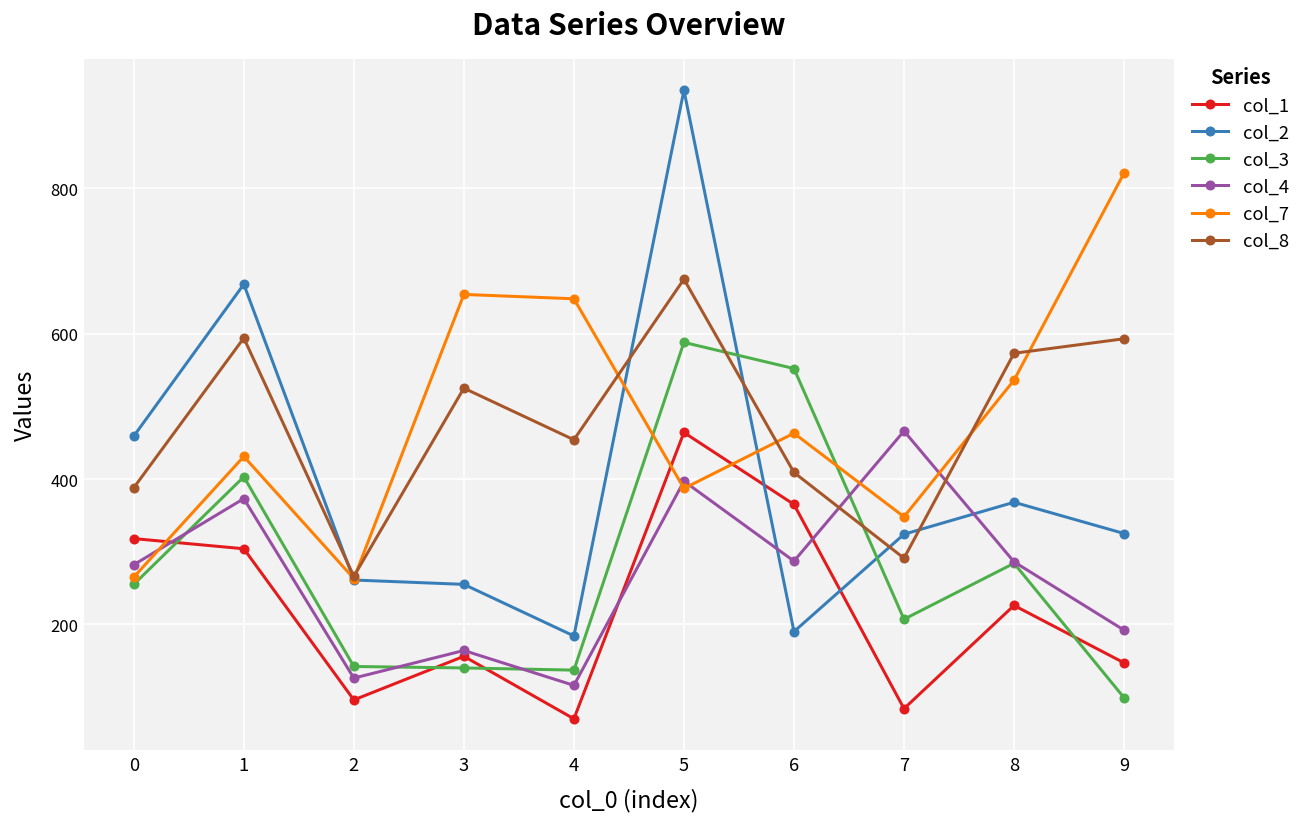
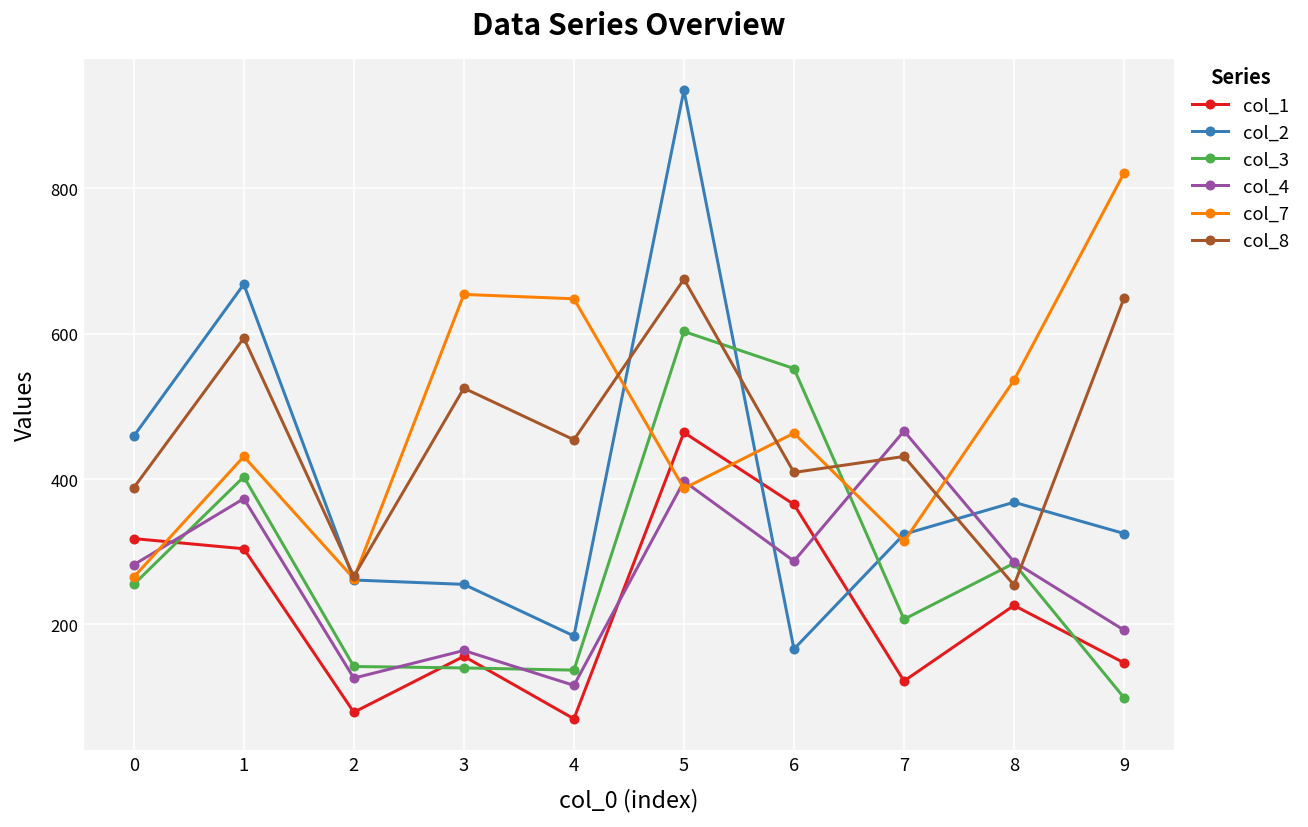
  {
    "col_1": {
      "0": 320,
      "1": 300,
-     "2": 100,
+     "2": 80,
      "3": 160,
      "4": 70,
      "5": 460,
      "6": 370,
-     "7": 80,
+     "7": 120,
      "8": 230,
      "9": 150
    },
    "col_2": {
      "0": 460,
      "1": 670,
      "3": 260,
      "4": 180,
      "5": 940,
-     "6": 190,
+     "6": 170,
      "7": 320,
      "8": 370,
      "9": 330
    },
    "col_3": {
      "0": 260,
      "1": 400,
      "2": 140,
      "3": 140,
      "4": 140,
-     "5": 590,
+     "5": 600,
      "6": 550,
      "7": 210,
      "9": 100
    },
    "col_4": {
      "0": 280,
      "1": 370,
      "2": 130,
      "3": 160,
      "4": 120,
      "5": 400,
      "6": 290,
      "7": 470,
      "9": 190
    },
    "col_7": {
      "0": 270,
      "1": 430,
      "3": 650,
      "4": 650,
      "5": 390,
      "6": 460,
-     "7": 350,
+     "7": 310,
      "8": 540,
      "9": 820
    },
    "col_8": {
      "0": 390,
      "1": 590,
      "3": 530,
      "4": 450,
      "5": 680,
      "6": 410,
-     "7": 290,
-     "8": 570,
-     "9": 590
+     "7": 430,
+     "8": 250,
+     "9": 650
    }
  }
